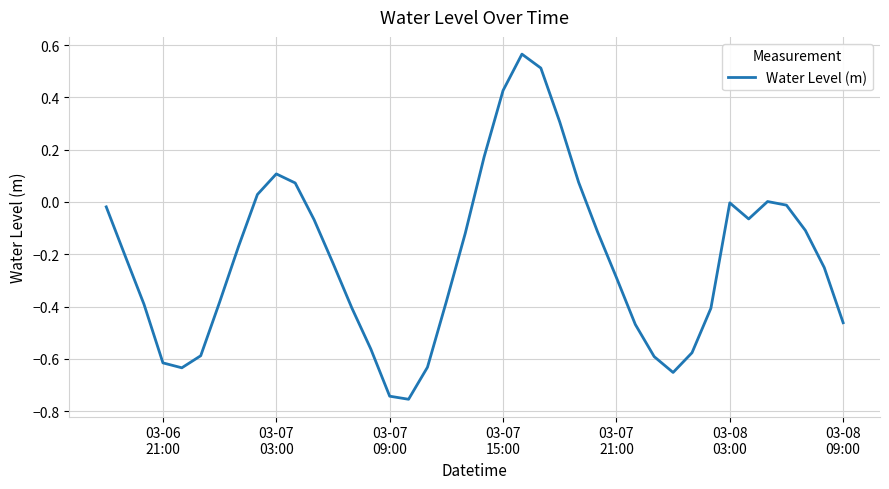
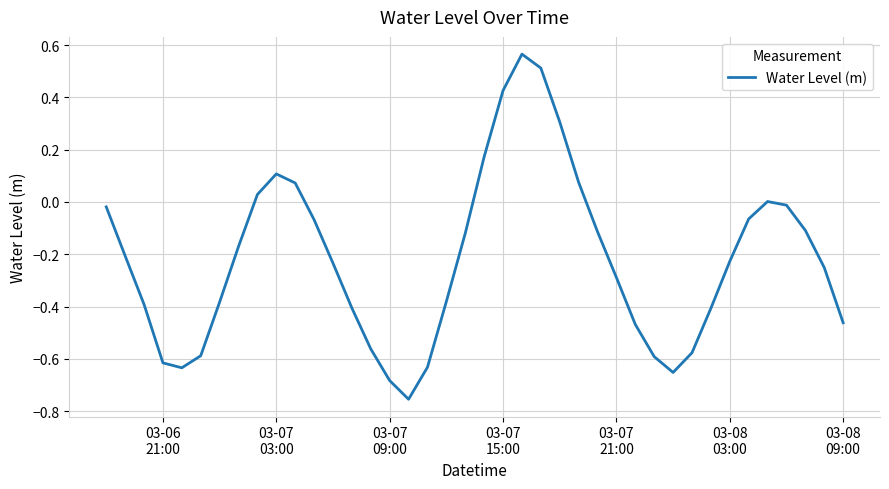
  {
    "03-06 21:00": -0.62,
    "03-07 03:00": 0.11,
-   "03-07 09:00": -0.74,
+   "03-07 09:00": -0.68,
    "03-07 15:00": 0.43,
    "03-07 21:00": -0.29,
-   "03-08 03:00": 0.00,
+   "03-08 03:00": -0.23,
    "03-08 09:00": -0.46
  }
